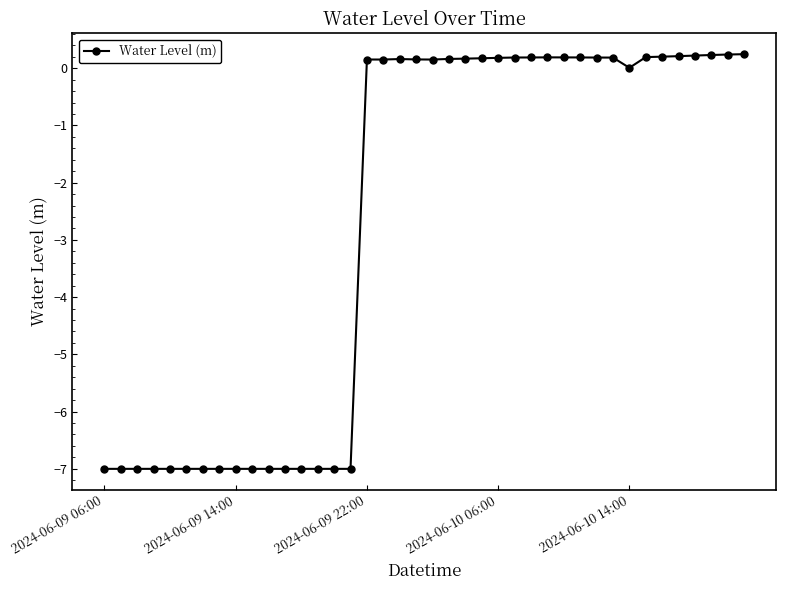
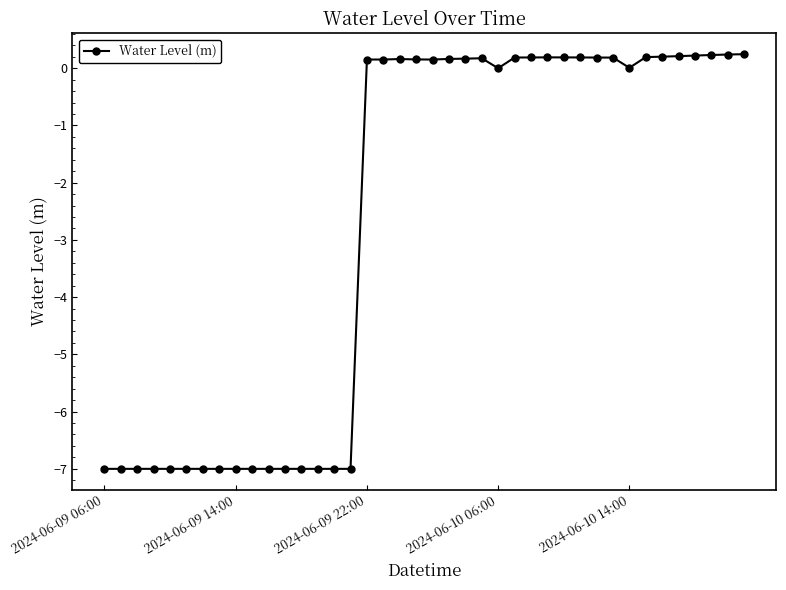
  {
    "2024-06-09 06:00": -7.0,
    "2024-06-09 14:00": -7.0,
    "2024-06-09 22:00": 0.2,
-   "2024-06-10 06:00": 0.2,
+   "2024-06-10 06:00": 0.0,
    "2024-06-10 14:00": 0.0
  }
